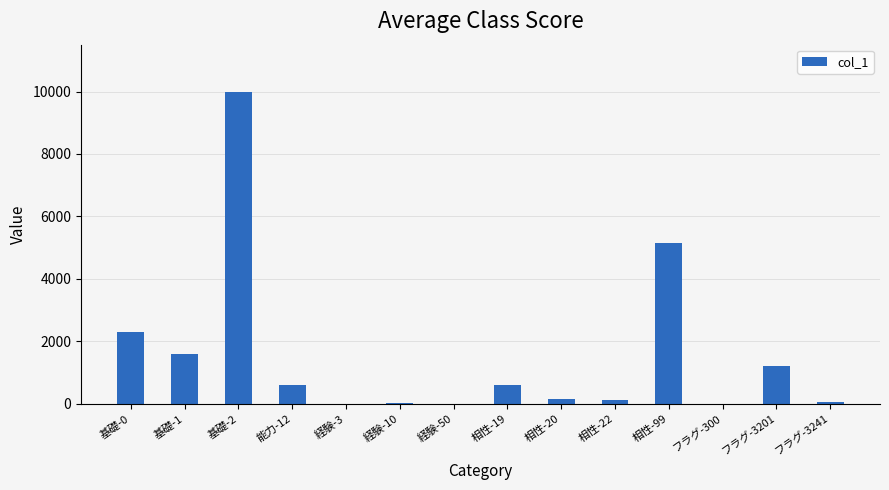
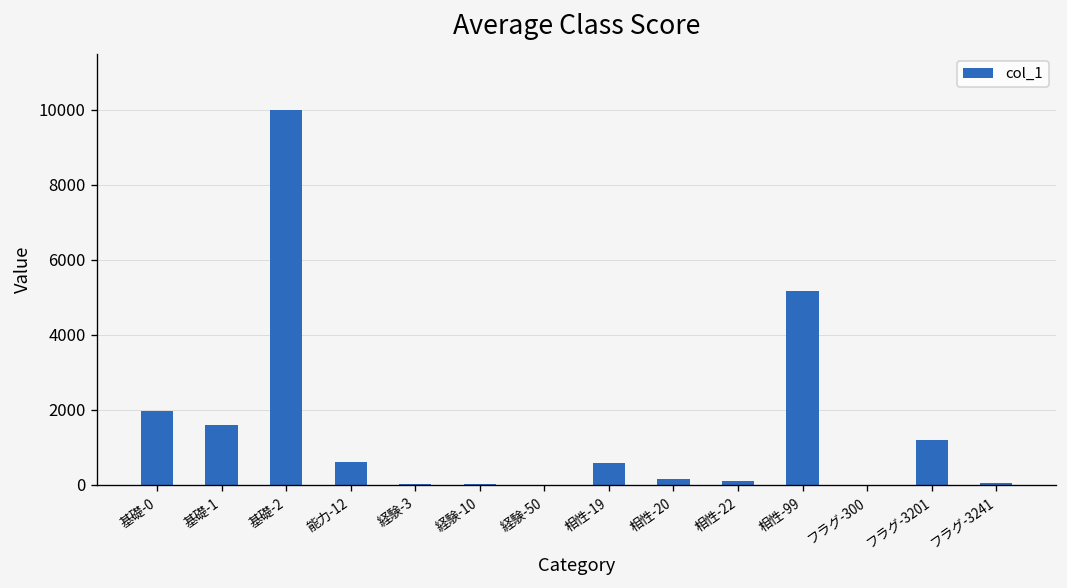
  {
-   "基礎-0": 2300,
+   "基礎-0": 2000,
    "基礎-1": 1600,
    "基礎-2": 10000,
    "能力-12": 600,
    "相性-19": 600,
    "相性-20": 200,
    "相性-22": 100,
    "相性-99": 5200,
    "フラグ-3201": 1200
  }
